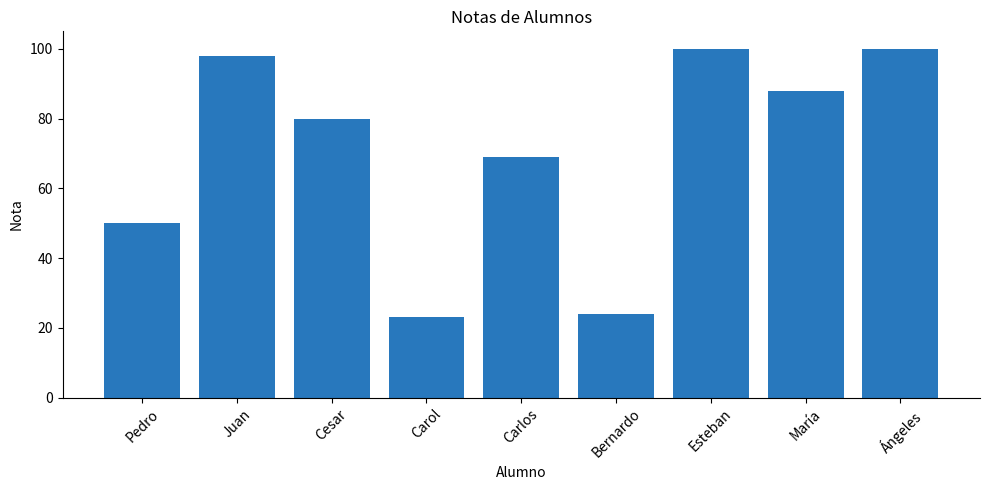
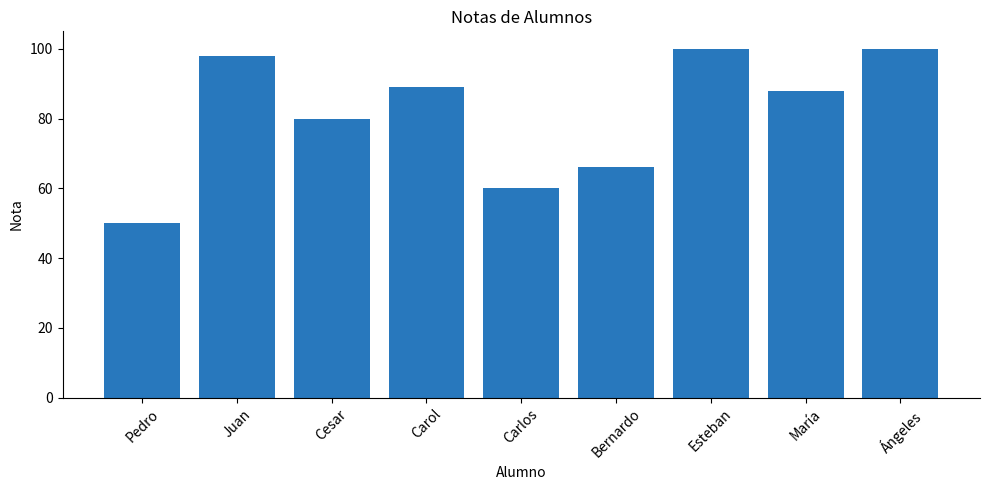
  {
    "Pedro": 50,
    "Juan": 98,
    "Cesar": 80,
-   "Carol": 23,
-   "Carlos": 69,
-   "Bernardo": 24,
+   "Carol": 89,
+   "Carlos": 60,
+   "Bernardo": 66,
    "Esteban": 100,
    "María": 88,
    "Ángeles": 100
  }
